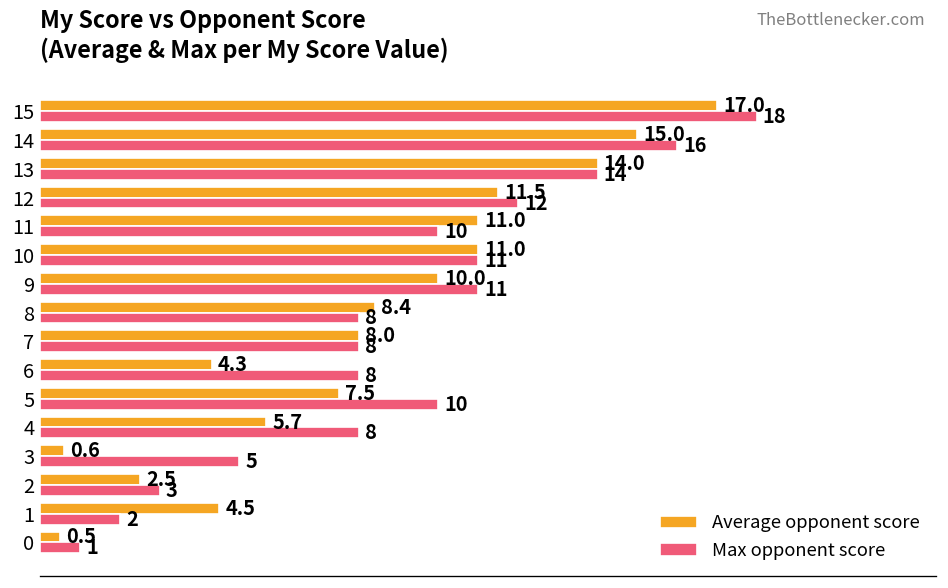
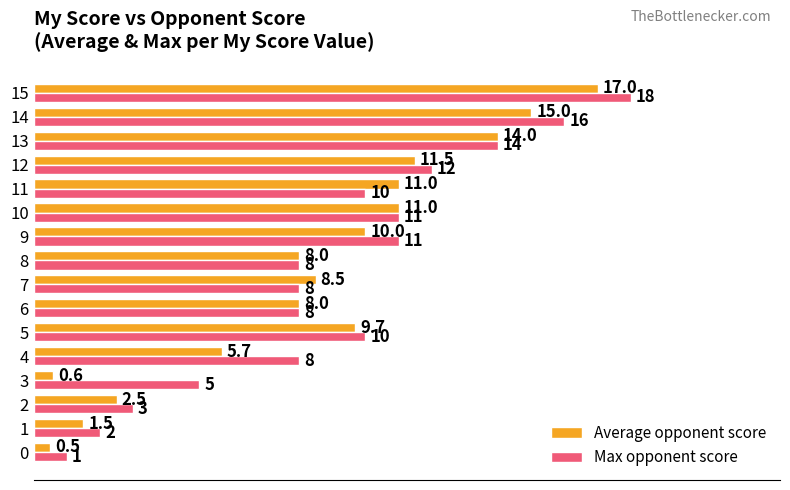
  {
    "Average opponent score": {
      "15": 17.0,
      "14": 15.0,
      "11": 11.0,
      "9": 10.0,
-     "8": 8.4,
-     "7": 8.0,
-     "6": 4.3,
-     "5": 7.5,
+     "8": 8.0,
+     "7": 8.5,
+     "6": 8.0,
+     "5": 9.7,
      "4": 5.7,
      "3": 0.6,
-     "1": 4.5
+     "1": 1.5
    },
    "Max opponent score": {
      "15": 18,
      "14": 16,
      "11": 10,
      "9": 11,
      "5": 10,
      "4": 8,
      "3": 5,
      "1": 2
    }
  }
